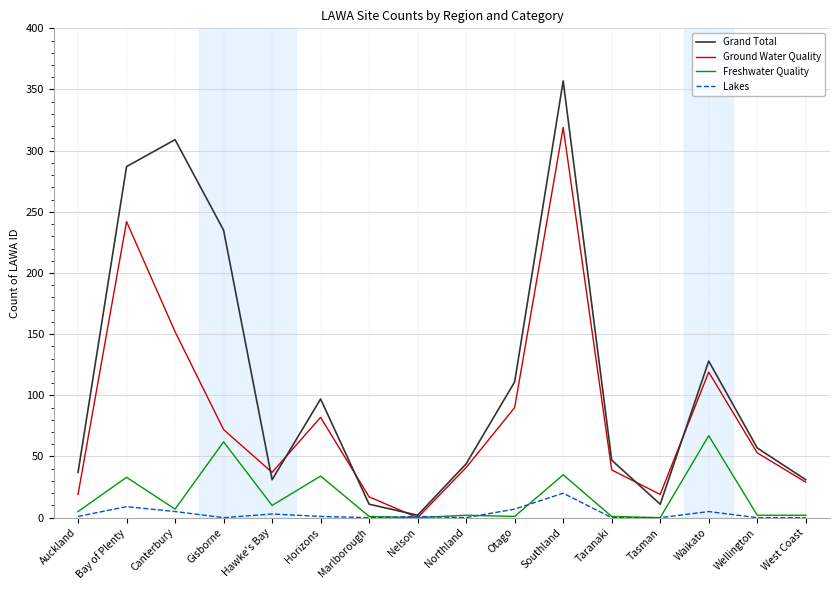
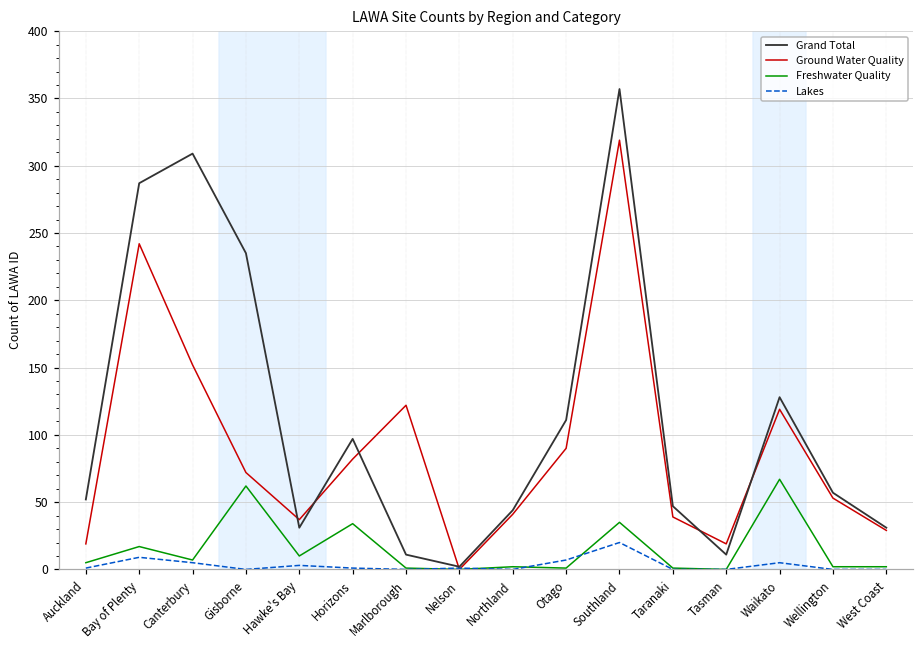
  {
    "Grand Total": {
-     "Auckland": 37,
+     "Auckland": 52,
      "Bay of Plenty": 287,
      "Canterbury": 309,
      "Gisborne": 235,
      "Hawke's Bay": 31,
      "Horizons": 97,
      "Marlborough": 11,
      "Northland": 44,
      "Otago": 111,
      "Southland": 357,
      "Taranaki": 47,
      "Tasman": 11,
      "Waikato": 128,
      "Wellington": 57
    },
    "Ground Water Quality": {
      "Auckland": 19,
      "Bay of Plenty": 242,
      "Canterbury": 152,
      "Gisborne": 72,
      "Hawke's Bay": 37,
      "Horizons": 82,
-     "Marlborough": 17,
+     "Marlborough": 122,
      "Northland": 41,
      "Otago": 90,
      "Southland": 319,
      "Taranaki": 39,
      "Tasman": 19,
      "Waikato": 119,
      "Wellington": 53
    },
    "Freshwater Quality": {
      "Auckland": 5,
-     "Bay of Plenty": 33,
+     "Bay of Plenty": 17,
      "Gisborne": 62,
      "Hawke's Bay": 10,
      "Horizons": 34,
      "Otago": 1,
      "Southland": 35,
      "Waikato": 67
    },
    "Lakes": {
      "Auckland": 1,
      "Bay of Plenty": 9,
      "Gisborne": 0,
      "Hawke's Bay": 3,
      "Horizons": 1,
      "Otago": 7,
      "Southland": 20,
      "Waikato": 5
    }
  }
